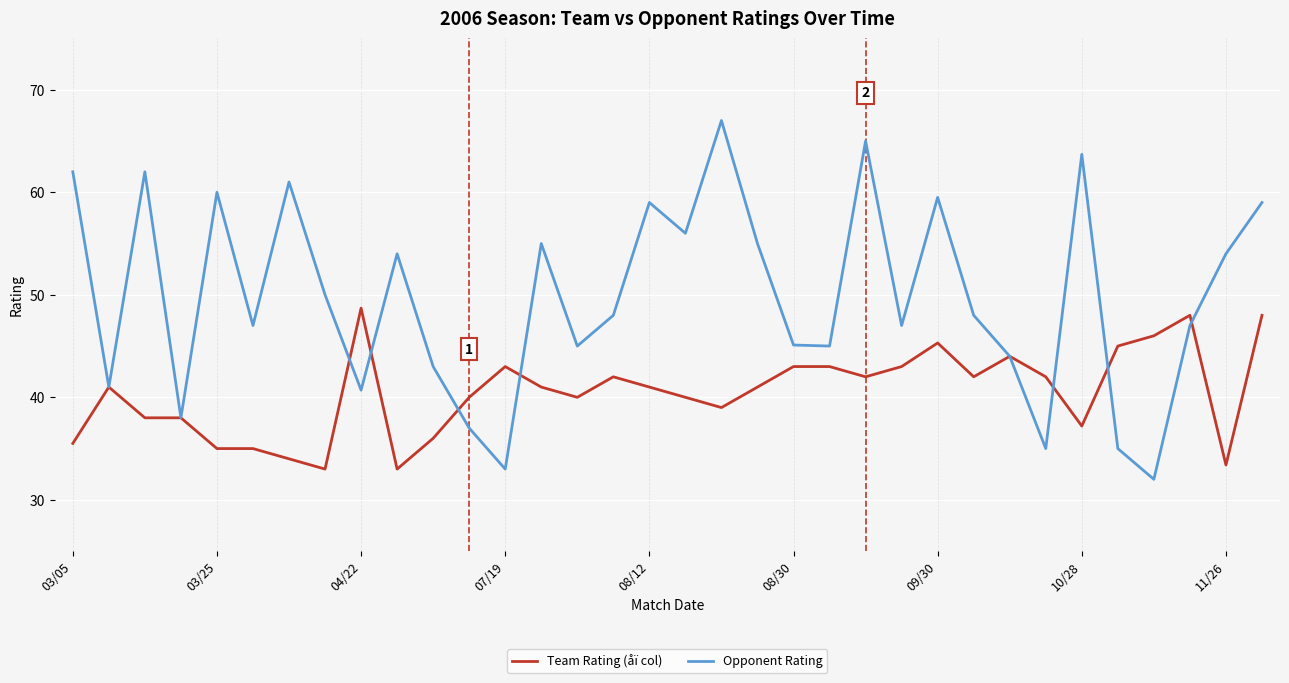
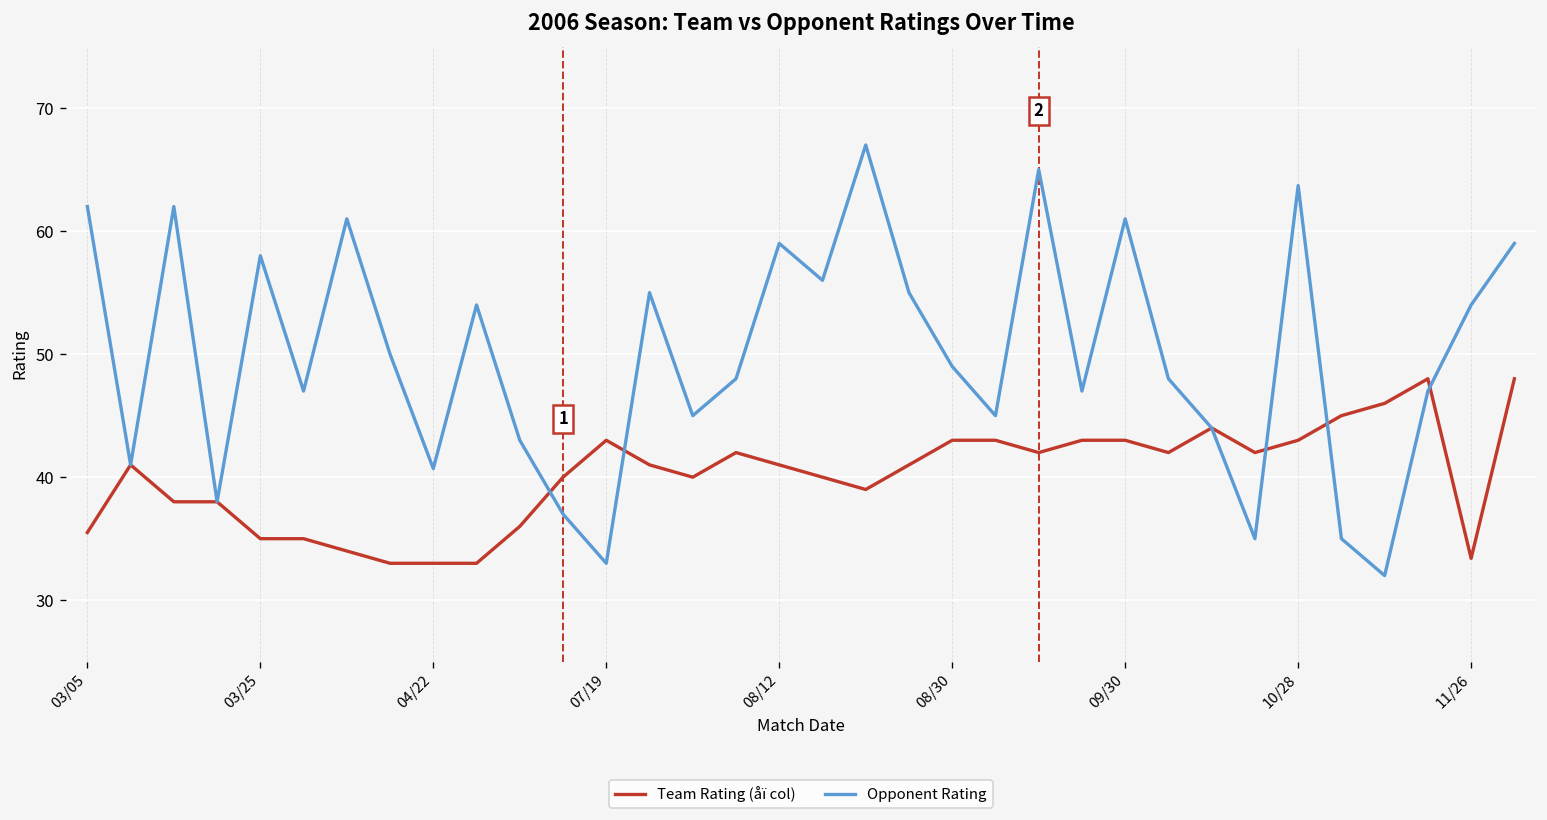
  {
    "Team Rating (åï col)": {
      "03/05": 35.5,
      "03/25": 35.0,
-     "04/22": 48.7,
+     "04/22": 33.0,
      "07/19": 43.0,
      "08/12": 41.0,
      "08/30": 43.0,
-     "09/30": 45.3,
-     "10/28": 37.2,
+     "09/30": 43.0,
+     "10/28": 43.0,
      "11/26": 33.4
    },
    "Opponent Rating": {
      "03/05": 62.0,
-     "03/25": 60,
+     "03/25": 58,
      "04/22": 40.7,
      "07/19": 33.0,
      "08/12": 59.0,
-     "08/30": 45.1,
-     "09/30": 59.5,
+     "08/30": 49.0,
+     "09/30": 61.0,
      "10/28": 63.7,
      "11/26": 54.0
    }
  }
